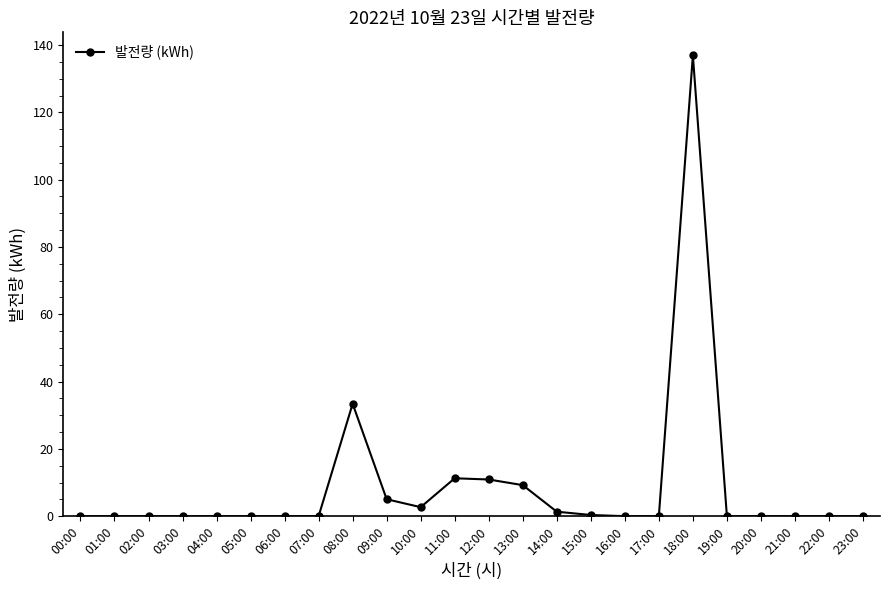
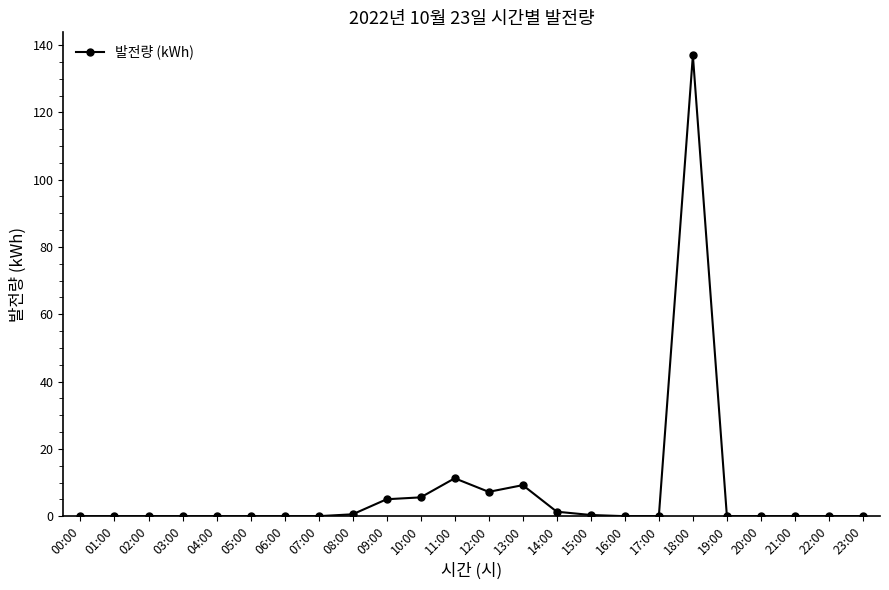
  {
    "00:00": 0,
    "01:00": 0,
    "02:00": 0,
    "03:00": 0,
    "04:00": 0,
    "05:00": 0,
    "06:00": 0,
    "07:00": 0,
-   "08:00": 33,
+   "08:00": 1,
    "09:00": 5,
-   "10:00": 3,
+   "10:00": 6,
    "11:00": 11,
-   "12:00": 11,
+   "12:00": 7,
    "13:00": 9,
    "14:00": 1,
    "15:00": 0,
    "16:00": 0,
    "17:00": 0,
    "18:00": 137,
    "19:00": 0,
    "20:00": 0,
    "21:00": 0,
    "22:00": 0,
    "23:00": 0
  }
